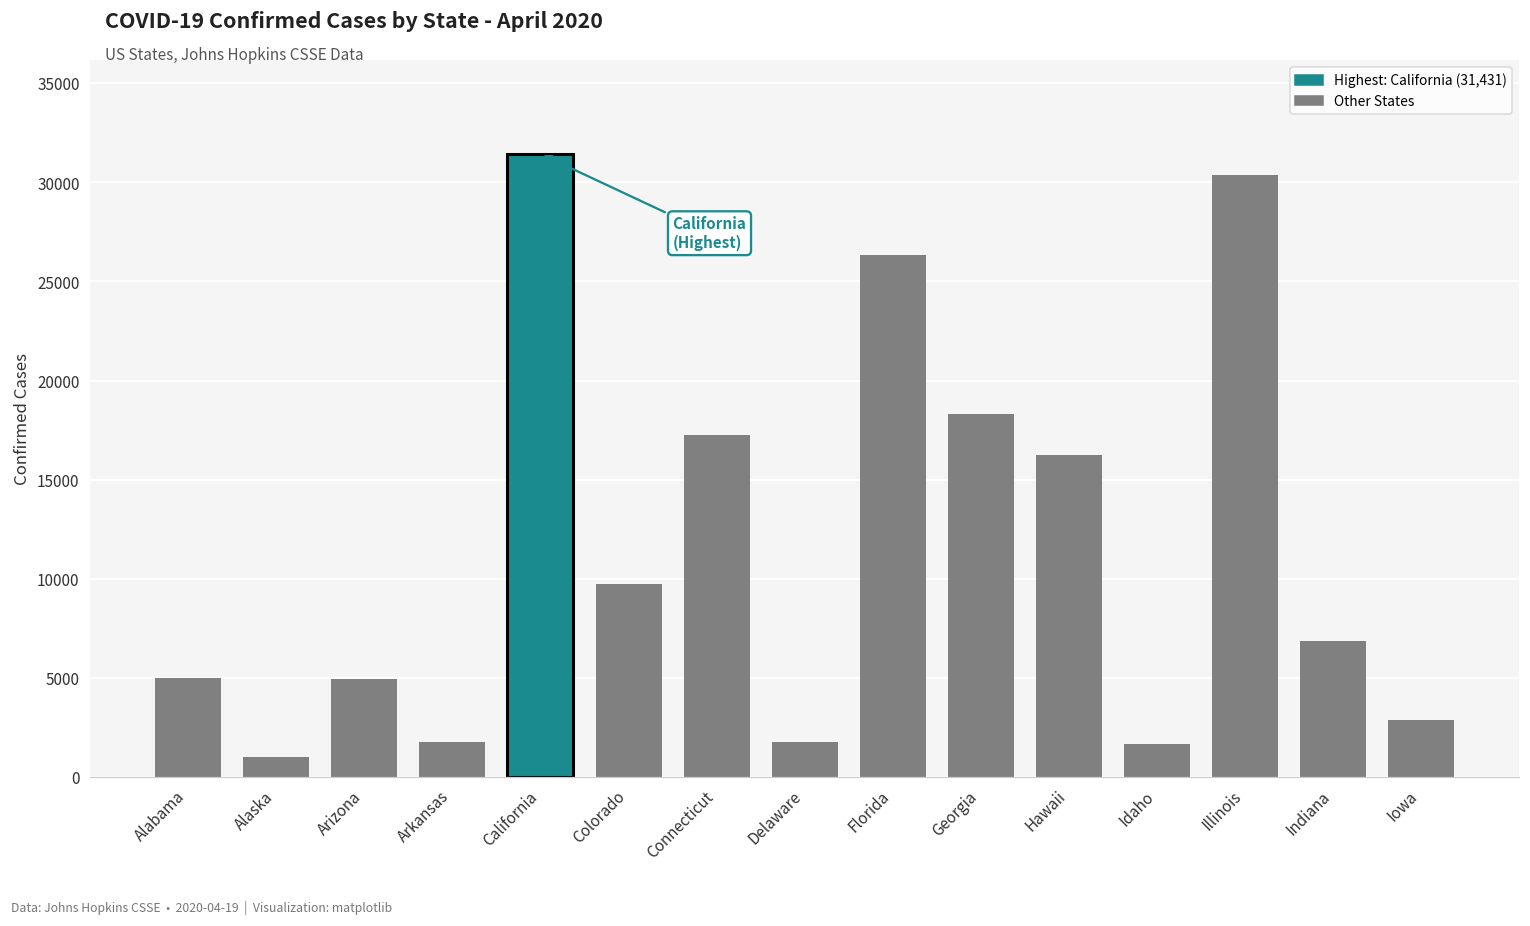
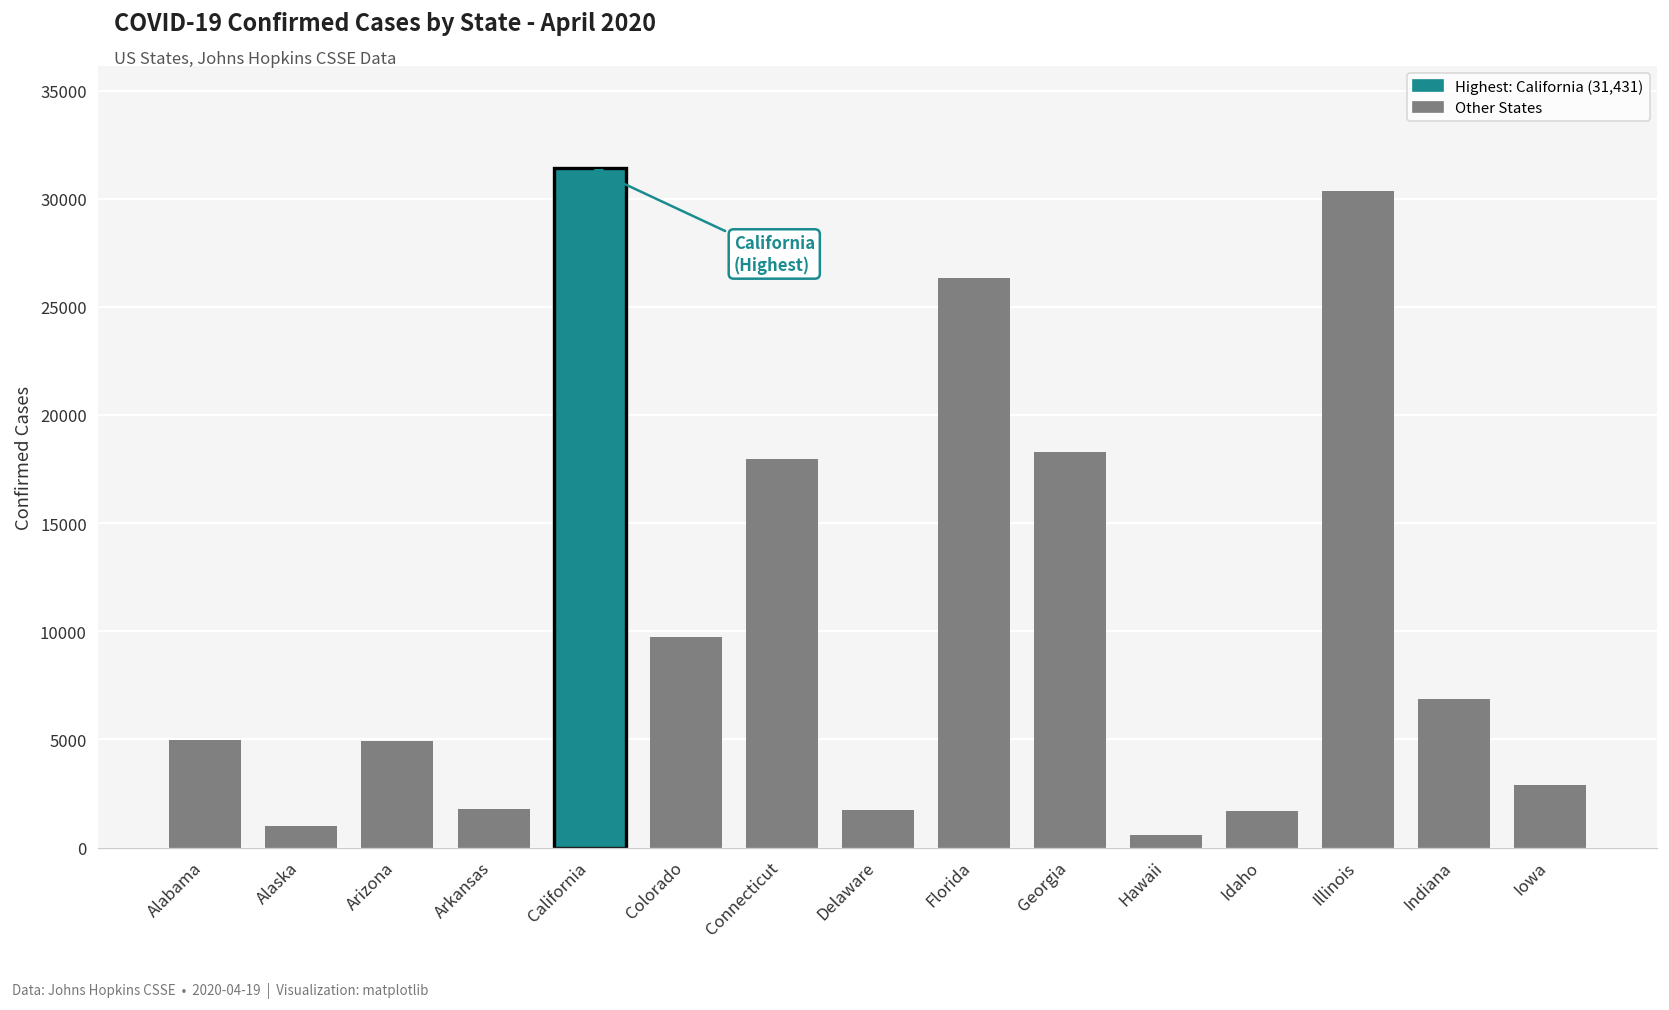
  {
    "Alabama": 5000,
    "Alaska": 1000,
    "Arizona": 4900,
    "Arkansas": 1800,
    "California": 31400,
    "Colorado": 9700,
-   "Connecticut": 17200,
+   "Connecticut": 18000,
    "Delaware": 1800,
    "Florida": 26300,
    "Georgia": 18300,
-   "Hawaii": 16200,
+   "Hawaii": 600,
    "Idaho": 1700,
    "Illinois": 30400,
    "Indiana": 6900,
    "Iowa": 2900
  }
